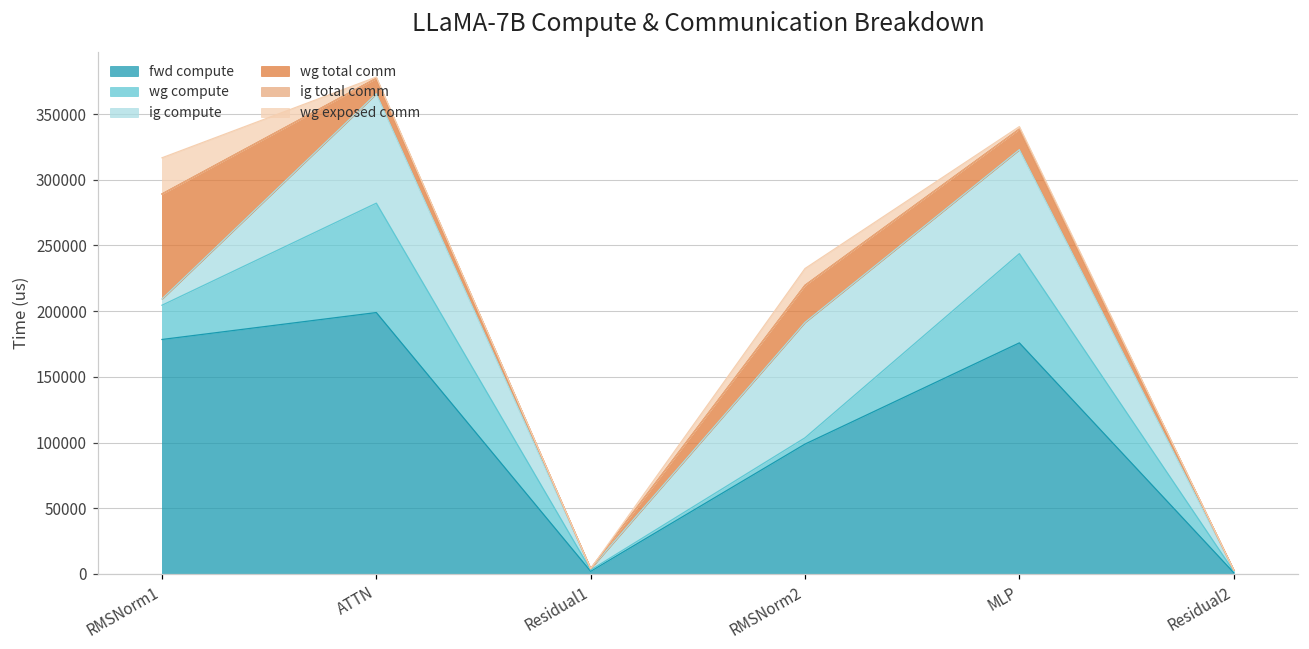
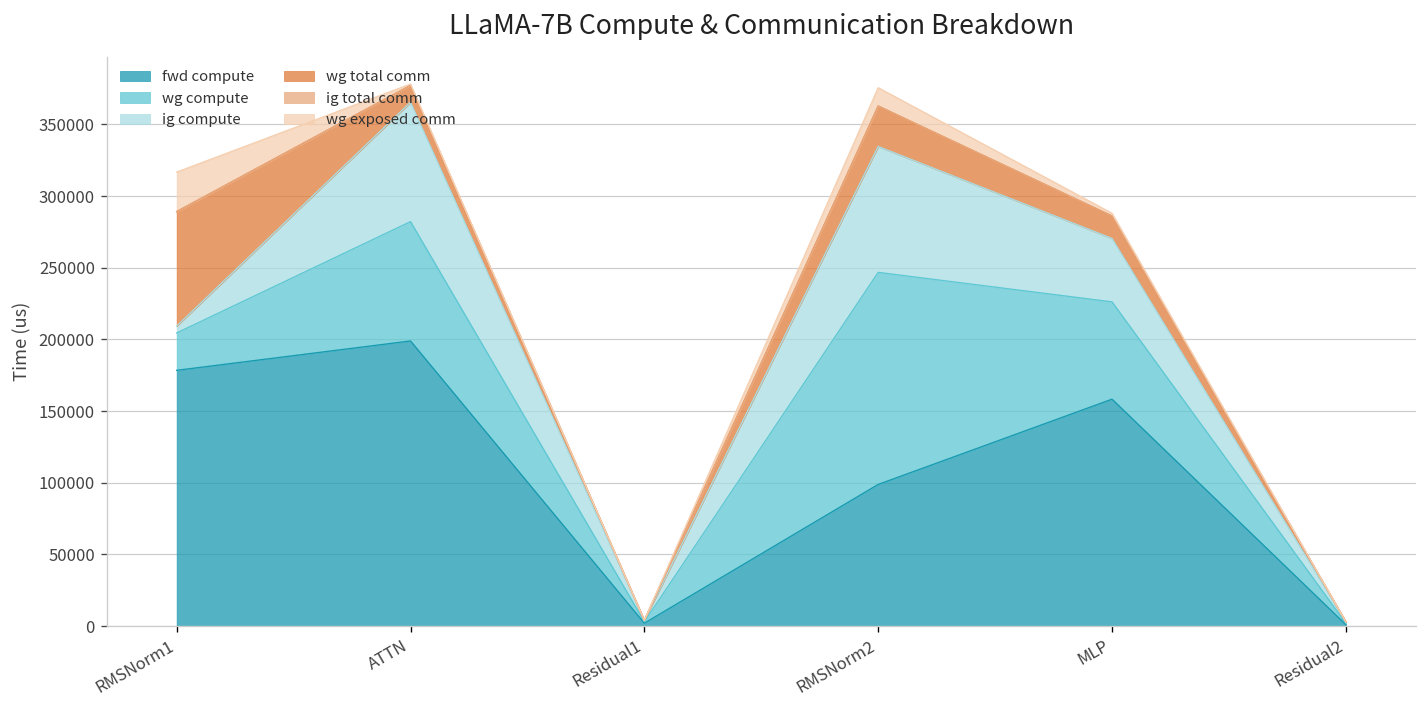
  {
    "fwd compute": {
      "RMSNorm1": 178000,
      "ATTN": 199000,
      "RMSNorm2": 99000,
-     "MLP": 176000
+     "MLP": 158000
    },
    "wg compute": {
      "RMSNorm1": 26000,
      "ATTN": 83000,
-     "RMSNorm2": 5000,
+     "RMSNorm2": 148000,
      "MLP": 68000
    },
    "ig compute": {
      "RMSNorm1": 5000,
      "ATTN": 83000,
      "RMSNorm2": 88000,
-     "MLP": 79000
+     "MLP": 44000
    },
    "wg exposed comm": {
      "RMSNorm1": 28000,
      "RMSNorm2": 13000
    }
  }
